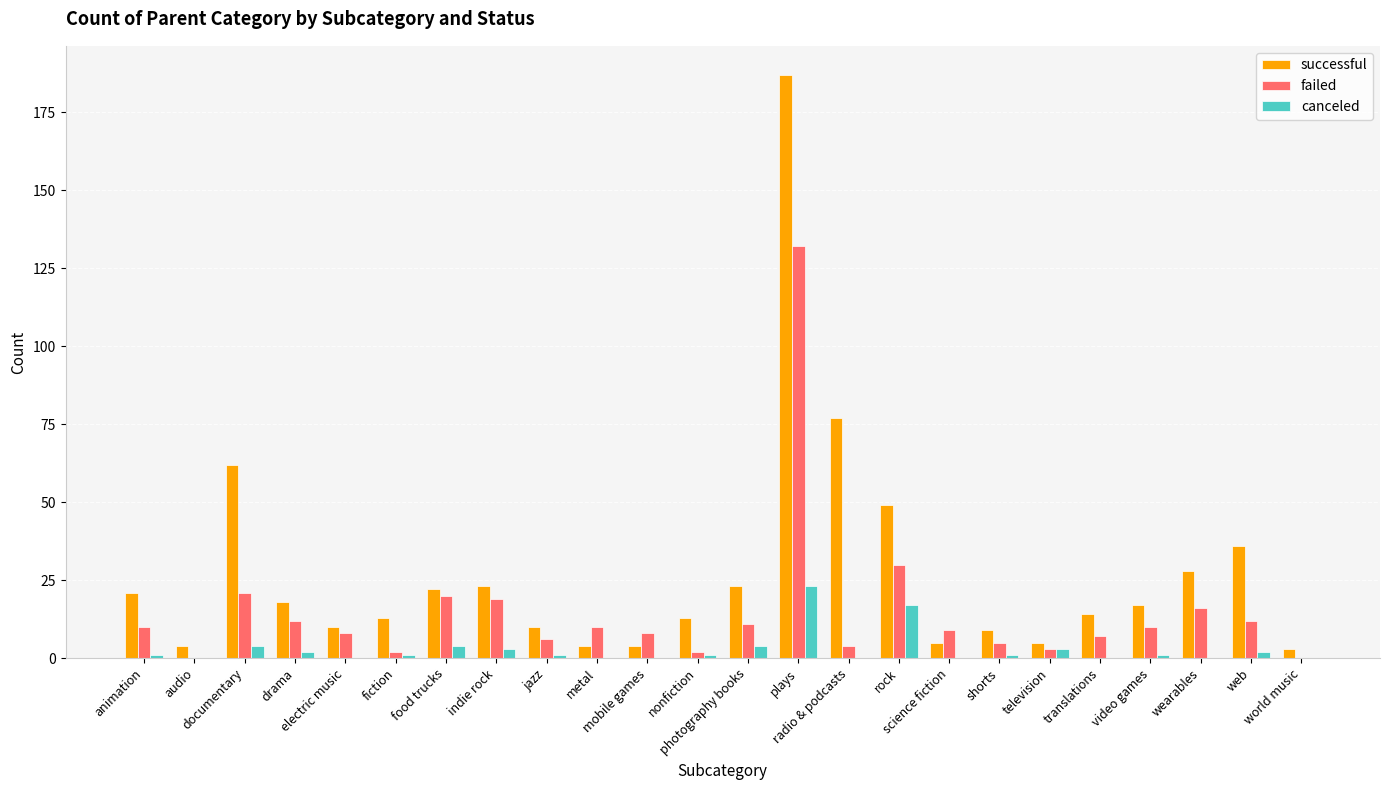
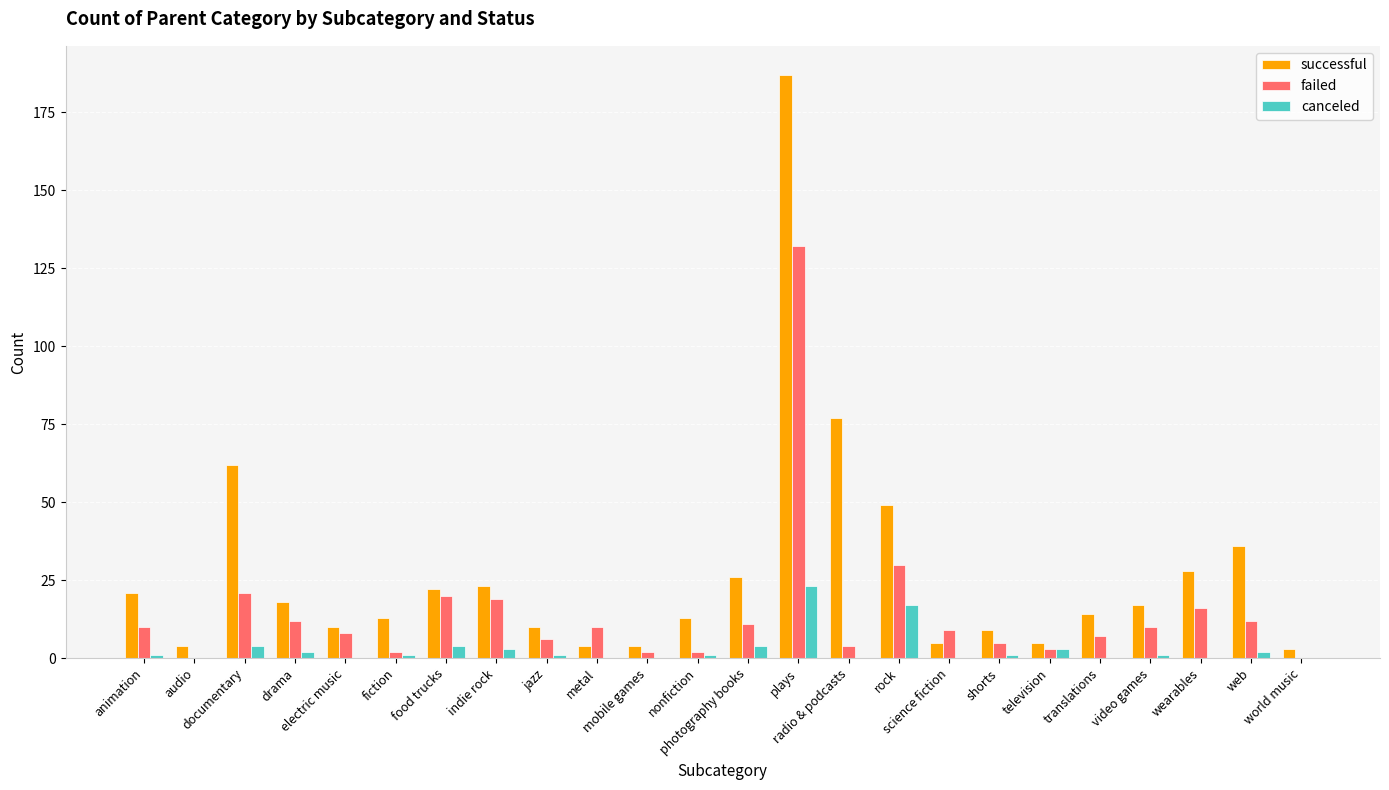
  {
    "successful": {
      "animation": 21,
      "audio": 4,
      "documentary": 62,
      "drama": 18,
      "electric music": 10,
      "fiction": 13,
      "food trucks": 22,
      "indie rock": 23,
      "jazz": 10,
      "metal": 4,
      "mobile games": 4,
      "nonfiction": 13,
-     "photography books": 23,
+     "photography books": 26,
      "plays": 187,
      "radio & podcasts": 77,
      "rock": 49,
      "science fiction": 5,
      "shorts": 9,
      "television": 5,
      "translations": 14,
      "video games": 17,
      "wearables": 28,
      "web": 36,
      "world music": 3
    },
    "failed": {
      "animation": 10,
      "audio": 0,
      "documentary": 21,
      "drama": 12,
      "electric music": 8,
      "fiction": 2,
      "food trucks": 20,
      "indie rock": 19,
      "jazz": 6,
      "metal": 10,
-     "mobile games": 8,
+     "mobile games": 2,
      "nonfiction": 2,
      "photography books": 11,
      "plays": 132,
      "radio & podcasts": 4,
      "rock": 30,
      "science fiction": 9,
      "shorts": 5,
      "television": 3,
      "translations": 7,
      "video games": 10,
      "wearables": 16,
      "web": 12,
      "world music": 0
    },
    "canceled": {
      "animation": 1,
      "audio": 0,
      "documentary": 4,
      "drama": 2,
      "electric music": 0,
      "fiction": 1,
      "food trucks": 4,
      "indie rock": 3,
      "jazz": 1,
      "metal": 0,
      "mobile games": 0,
      "nonfiction": 1,
      "photography books": 4,
      "plays": 23,
      "radio & podcasts": 0,
      "rock": 17,
      "science fiction": 0,
      "shorts": 1,
      "television": 3,
      "translations": 0,
      "video games": 1,
      "wearables": 0,
      "web": 2,
      "world music": 0
    }
  }
